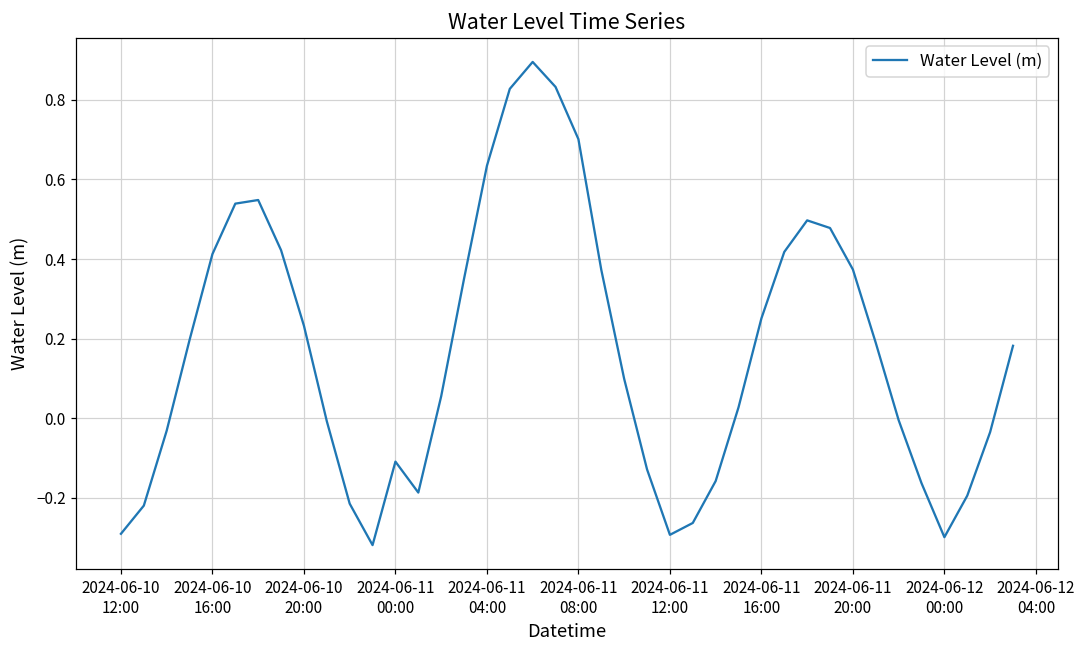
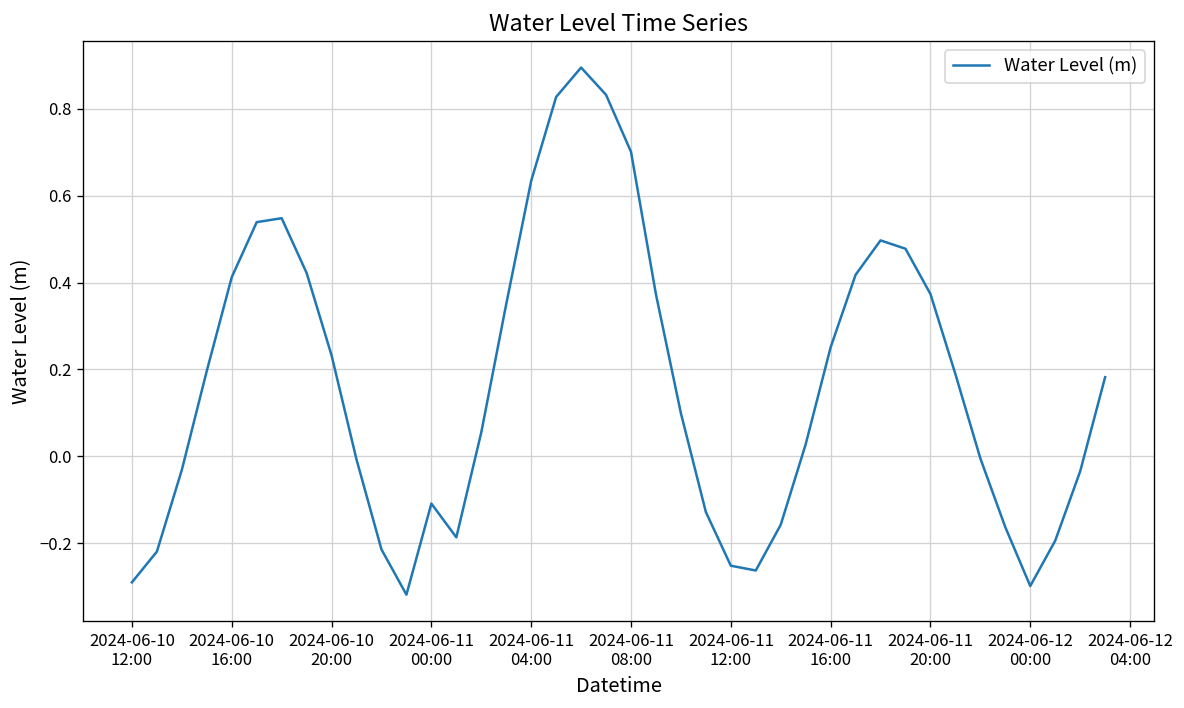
  {
    "2024-06-10 12:00": -0.29,
    "2024-06-10 16:00": 0.41,
    "2024-06-10 20:00": 0.23,
    "2024-06-11 00:00": -0.11,
    "2024-06-11 04:00": 0.63,
    "2024-06-11 08:00": 0.70,
-   "2024-06-11 12:00": -0.29,
+   "2024-06-11 12:00": -0.25,
    "2024-06-11 16:00": 0.25,
    "2024-06-11 20:00": 0.37,
    "2024-06-12 00:00": -0.30
  }
